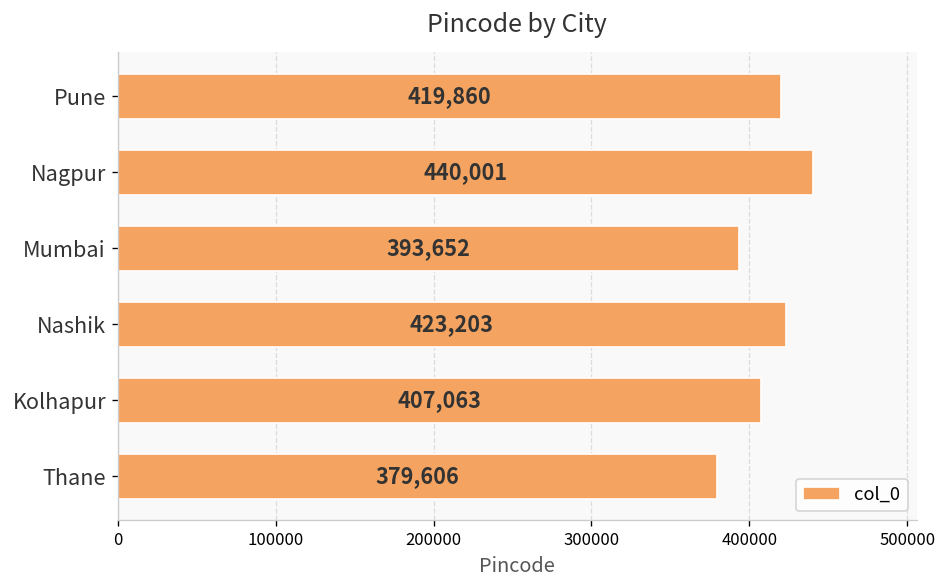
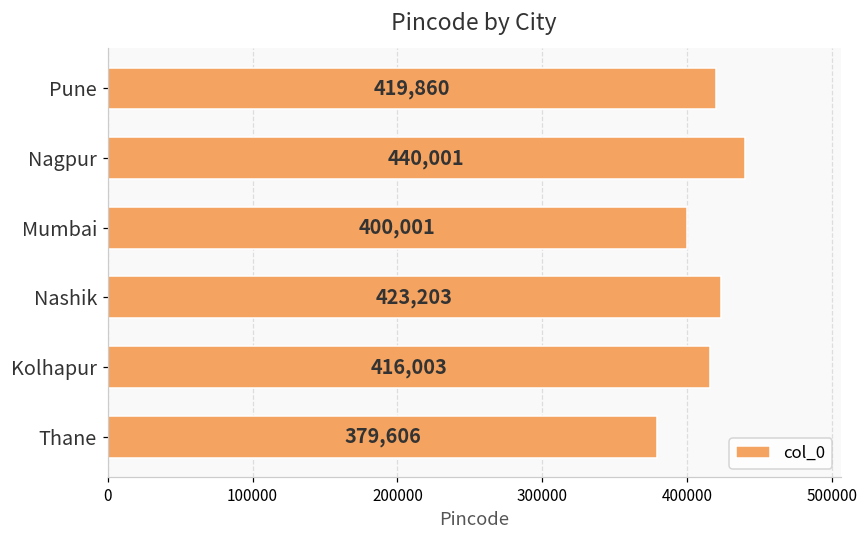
  {
    "Pune": "419,860",
    "Nagpur": "440,001",
-   "Mumbai": "393,652",
+   "Mumbai": "400,001",
    "Nashik": "423,203",
-   "Kolhapur": "407,063",
+   "Kolhapur": "416,003",
    "Thane": "379,606"
  }
